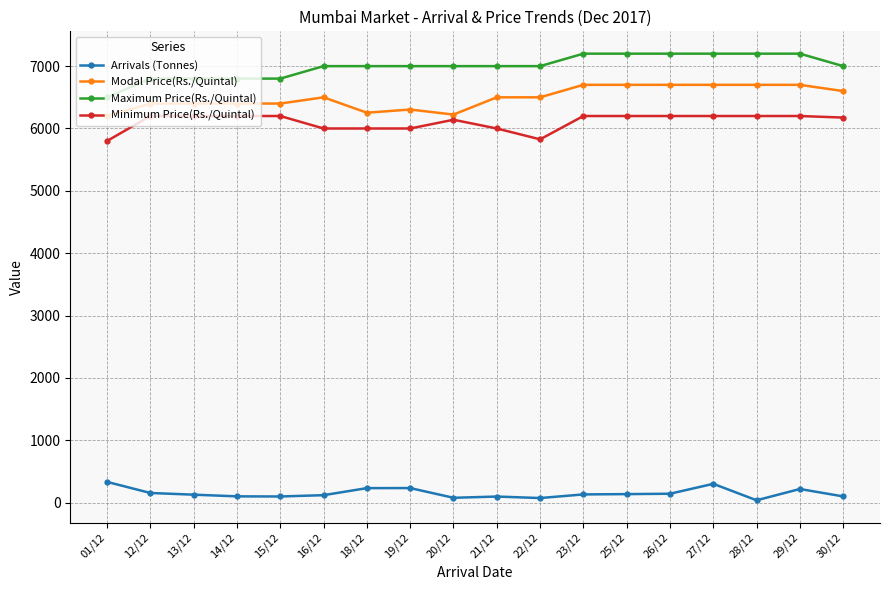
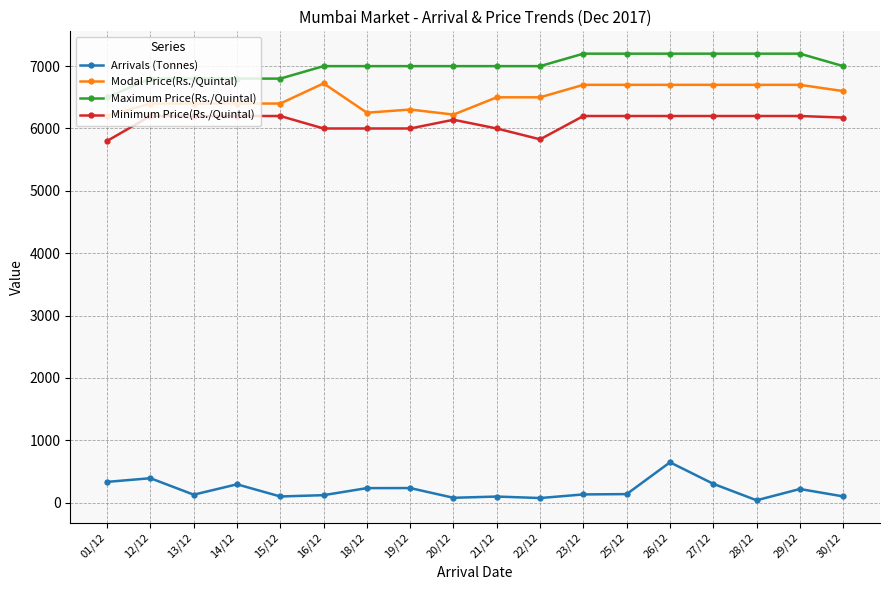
  {
    "Arrivals (Tonnes)": {
      "01/12": 300,
-     "12/12": 200,
+     "12/12": 400,
      "13/12": 100,
-     "14/12": 100,
+     "14/12": 300,
      "15/12": 100,
      "16/12": 100,
      "18/12": 200,
      "19/12": 200,
      "20/12": 100,
      "21/12": 100,
      "22/12": 100,
      "23/12": 100,
      "25/12": 100,
-     "26/12": 100,
+     "26/12": 600,
      "27/12": 300,
      "28/12": 0,
      "29/12": 200,
      "30/12": 100
    },
    "Modal Price(Rs./Quintal)": {
      "15/12": 6400,
-     "16/12": 6500,
+     "16/12": 6700,
      "18/12": 6300,
      "19/12": 6300,
      "20/12": 6200,
      "21/12": 6500,
      "22/12": 6500,
      "23/12": 6700,
      "25/12": 6700,
      "26/12": 6700,
      "27/12": 6700,
      "28/12": 6700,
      "29/12": 6700,
      "30/12": 6600
    },
    "Maximum Price(Rs./Quintal)": {
      "15/12": 6800,
      "16/12": 7000,
      "18/12": 7000,
      "19/12": 7000,
      "20/12": 7000,
      "21/12": 7000,
      "22/12": 7000,
      "23/12": 7200,
      "25/12": 7200,
      "26/12": 7200,
      "27/12": 7200,
      "28/12": 7200,
      "29/12": 7200,
      "30/12": 7000
    },
    "Minimum Price(Rs./Quintal)": {
      "01/12": 5800,
      "15/12": 6200,
      "16/12": 6000,
      "18/12": 6000,
      "19/12": 6000,
      "20/12": 6100,
      "21/12": 6000,
      "22/12": 5800,
      "23/12": 6200,
      "25/12": 6200,
      "26/12": 6200,
      "27/12": 6200,
      "28/12": 6200,
      "29/12": 6200,
      "30/12": 6200
    }
  }
